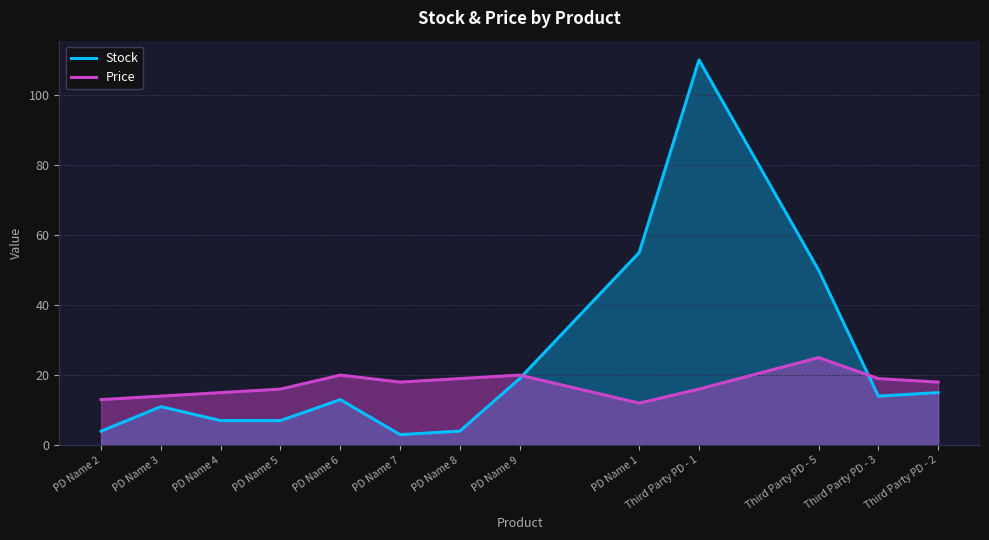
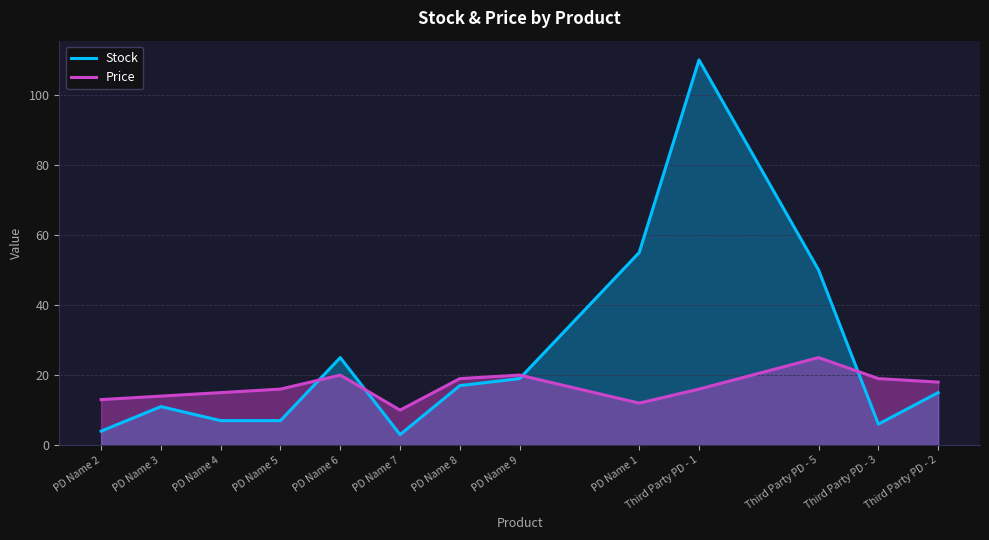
  {
    "Stock": {
      "PD Name 2": 4,
      "PD Name 3": 11,
      "PD Name 4": 7,
      "PD Name 5": 7,
-     "PD Name 6": 13,
+     "PD Name 6": 25,
      "PD Name 7": 3,
-     "PD Name 8": 4,
+     "PD Name 8": 17,
      "PD Name 9": 19,
      "PD Name 1": 55,
      "Third Party PD - 1": 110,
      "Third Party PD - 5": 50,
-     "Third Party PD - 3": 14,
+     "Third Party PD - 3": 6,
      "Third Party PD - 2": 15
    },
    "Price": {
      "PD Name 2": 13,
      "PD Name 3": 14,
      "PD Name 4": 15,
      "PD Name 5": 16,
      "PD Name 6": 20,
-     "PD Name 7": 18,
+     "PD Name 7": 10,
      "PD Name 8": 19,
      "PD Name 9": 20,
      "PD Name 1": 12,
      "Third Party PD - 1": 16,
      "Third Party PD - 5": 25,
      "Third Party PD - 3": 19,
      "Third Party PD - 2": 18
    }
  }
